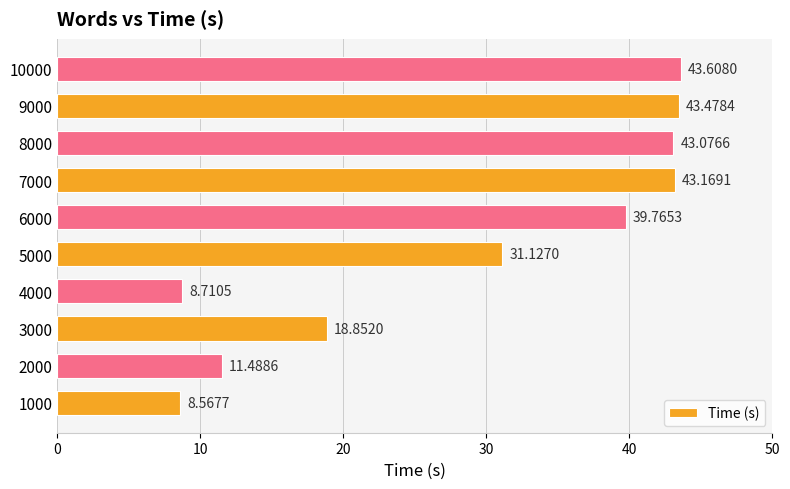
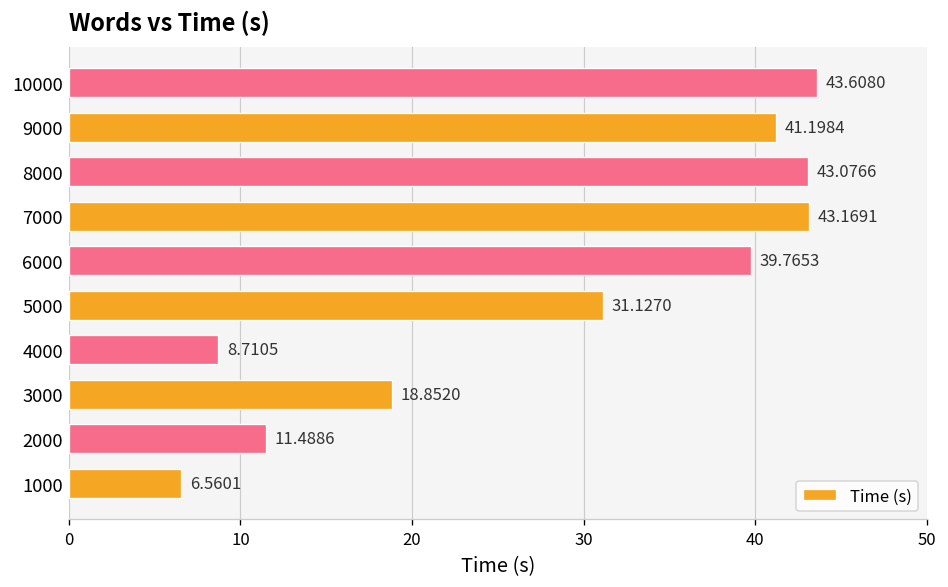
  {
    "10000": 43.6080,
-   "9000": 43.4784,
+   "9000": 41.1984,
    "8000": 43.0766,
    "7000": 43.1691,
    "6000": 39.7653,
    "5000": 31.1270,
    "4000": 8.7105,
    "3000": 18.8520,
    "2000": 11.4886,
-   "1000": 8.5677
+   "1000": 6.5601
  }
